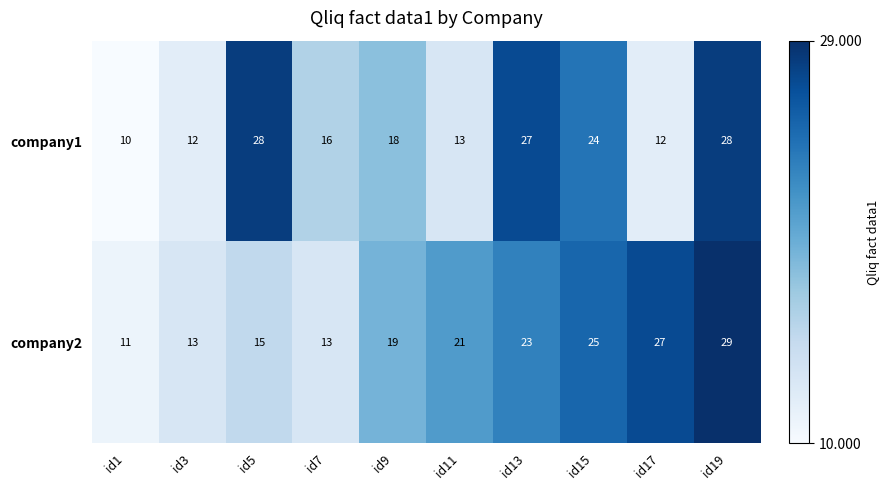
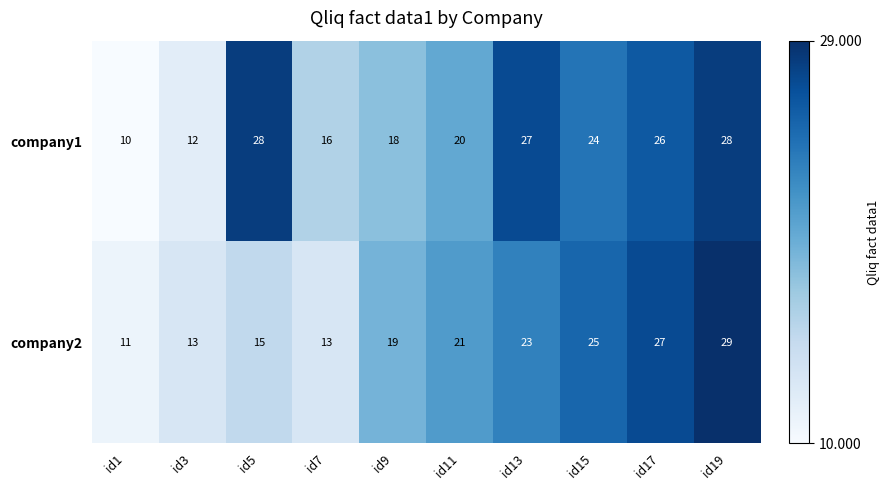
  {
    "company1": {
      "id1": 10,
      "id3": 12,
      "id5": 28,
      "id7": 16,
      "id9": 18,
-     "id11": 13,
+     "id11": 20,
      "id13": 27,
      "id15": 24,
-     "id17": 12,
+     "id17": 26,
      "id19": 28
    },
    "company2": {
      "id1": 11,
      "id3": 13,
      "id5": 15,
      "id7": 13,
      "id9": 19,
      "id11": 21,
      "id13": 23,
      "id15": 25,
      "id17": 27,
      "id19": 29
    }
  }
